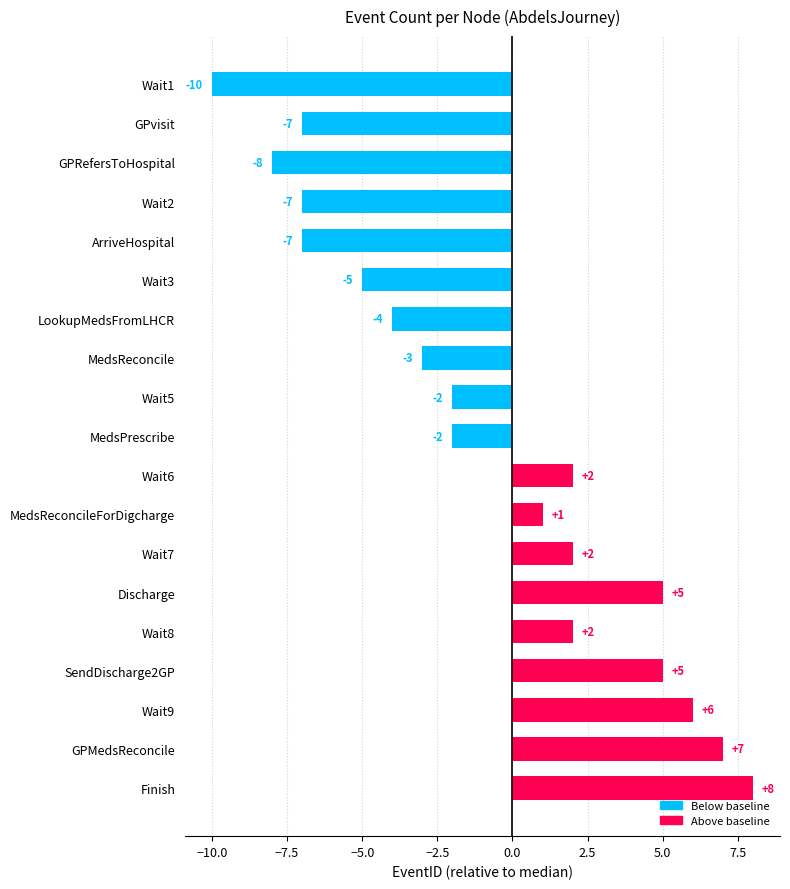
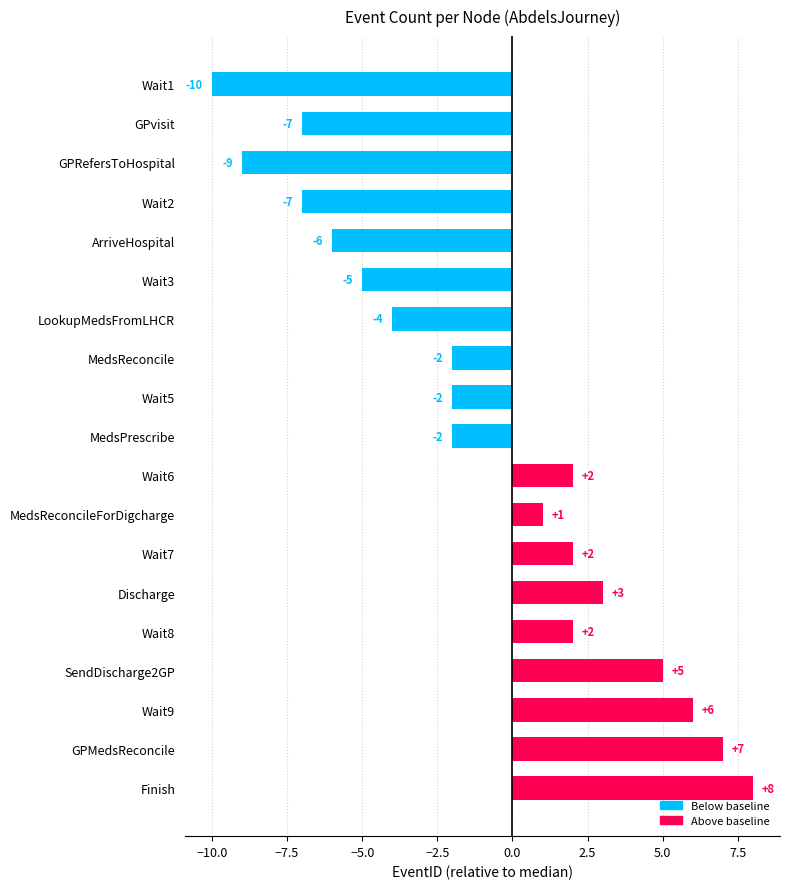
  {
    "Wait1": "-10",
    "GPvisit": "-7",
-   "GPRefersToHospital": "-8",
+   "GPRefersToHospital": "-9",
    "Wait2": "-7",
-   "ArriveHospital": "-7",
+   "ArriveHospital": "-6",
    "Wait3": "-5",
    "LookupMedsFromLHCR": "-4",
-   "MedsReconcile": "-3",
+   "MedsReconcile": "-2",
    "Wait5": "-2",
    "MedsPrescribe": "-2",
    "Wait6": "+2",
    "MedsReconcileForDigcharge": "+1",
    "Wait7": "+2",
-   "Discharge": "+5",
+   "Discharge": "+3",
    "Wait8": "+2",
    "SendDischarge2GP": "+5",
    "Wait9": "+6",
    "GPMedsReconcile": "+7",
    "Finish": "+8"
  }
